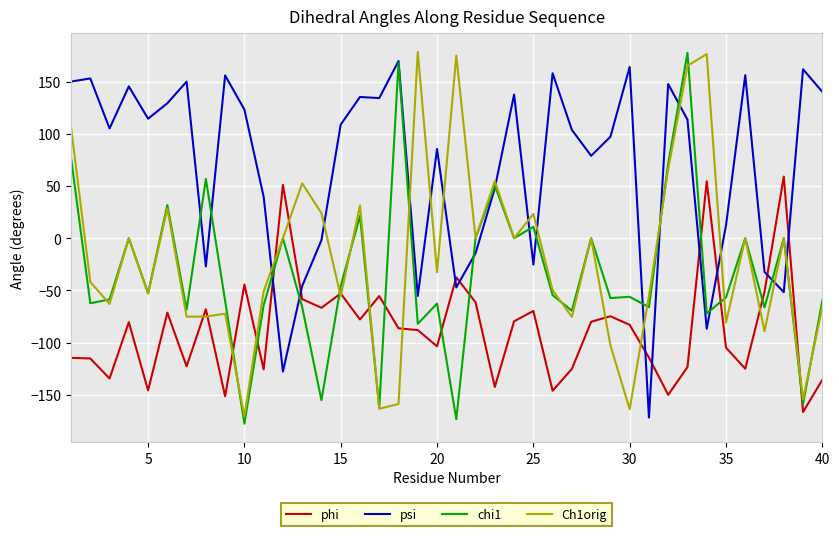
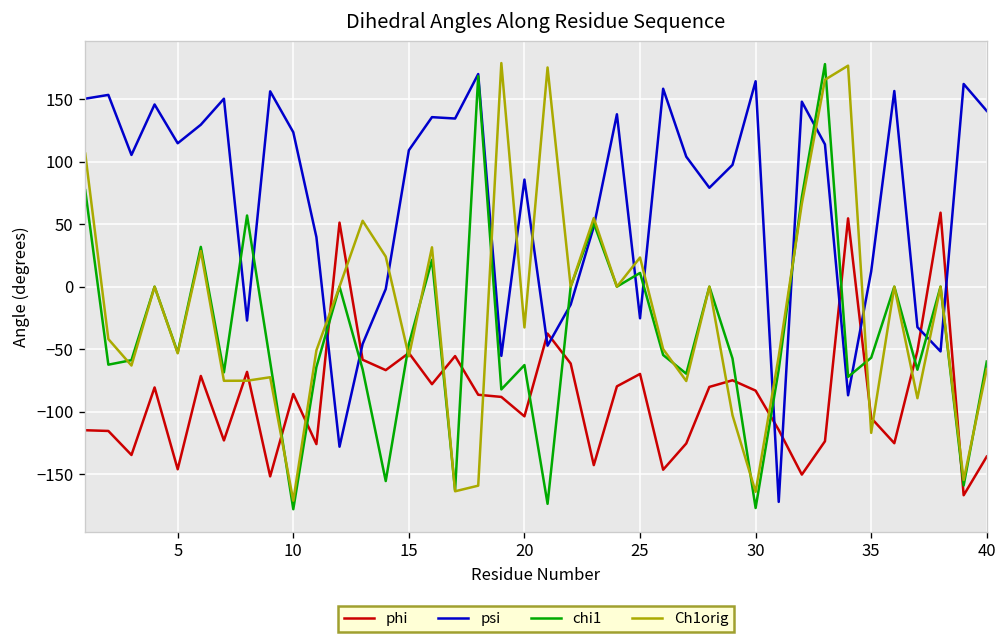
  {
    "phi": {
      "5": -146,
-     "10": -44,
+     "10": -86,
      "15": -53,
      "20": -104,
      "25": -70,
      "30": -83,
      "35": -105,
      "40": -136
    },
    "psi": {
      "5": 115,
      "10": 123,
      "15": 109,
      "20": 86,
      "25": -25,
      "30": 164,
      "35": 12,
      "40": 140
    },
    "chi1": {
      "10": -178,
      "15": -46,
      "20": -63,
      "25": 11,
-     "30": -56,
+     "30": -177,
      "35": -57,
      "40": -60
    },
    "Ch1orig": {
      "10": -171,
      "15": -56,
      "20": -33,
      "25": 23,
      "30": -164,
-     "35": -81,
+     "35": -117,
      "40": -66
    }
  }
